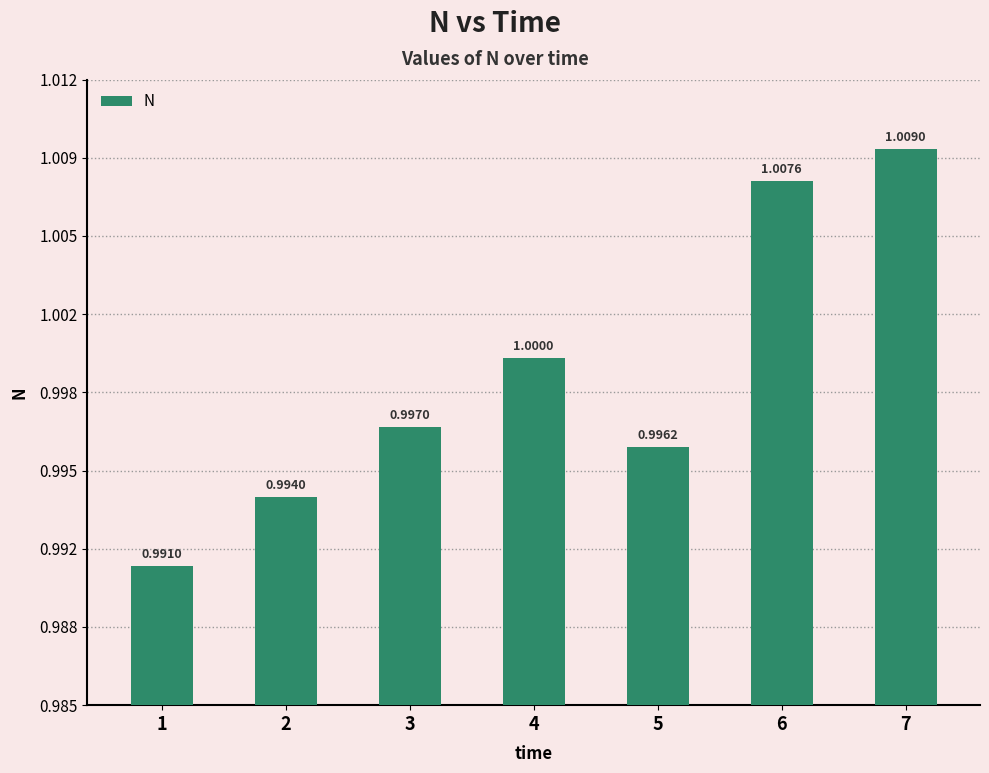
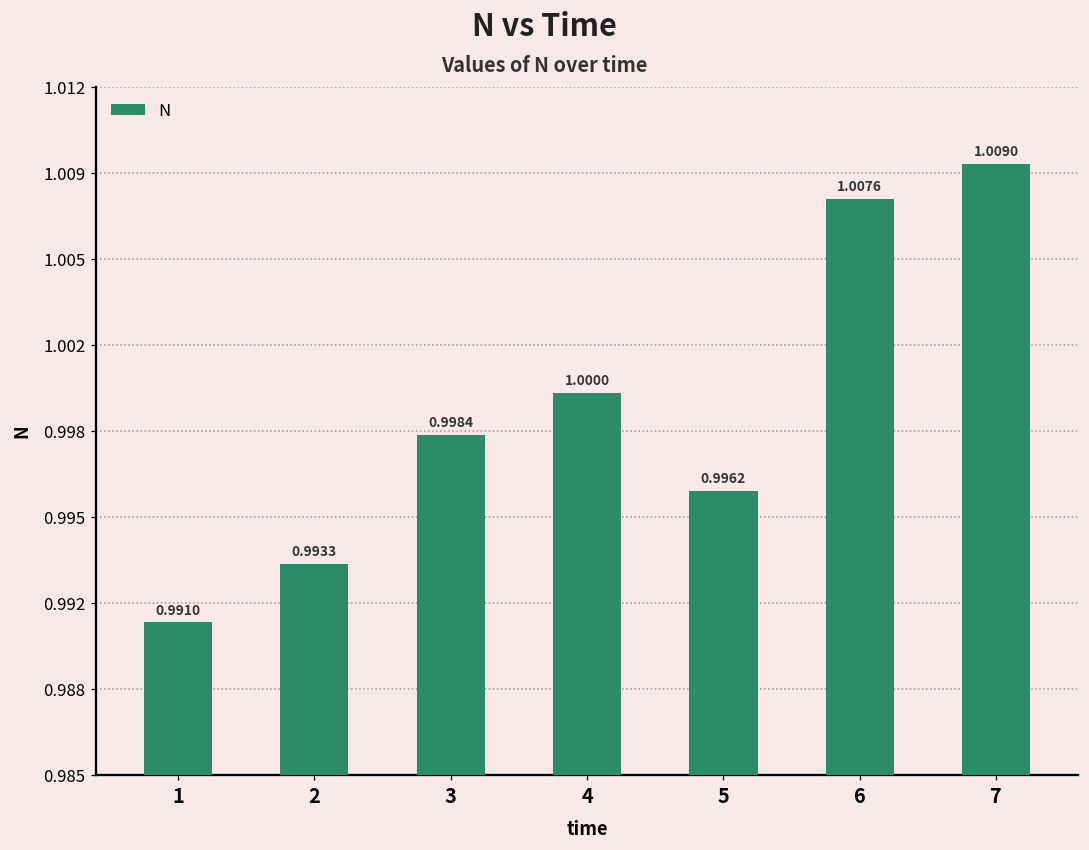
  {
    "1": 0.9910,
-   "2": 0.9940,
-   "3": 0.9970,
+   "2": 0.9933,
+   "3": 0.9984,
    "4": 1.0000,
    "5": 0.9962,
    "6": 1.0076,
    "7": 1.0090
  }
